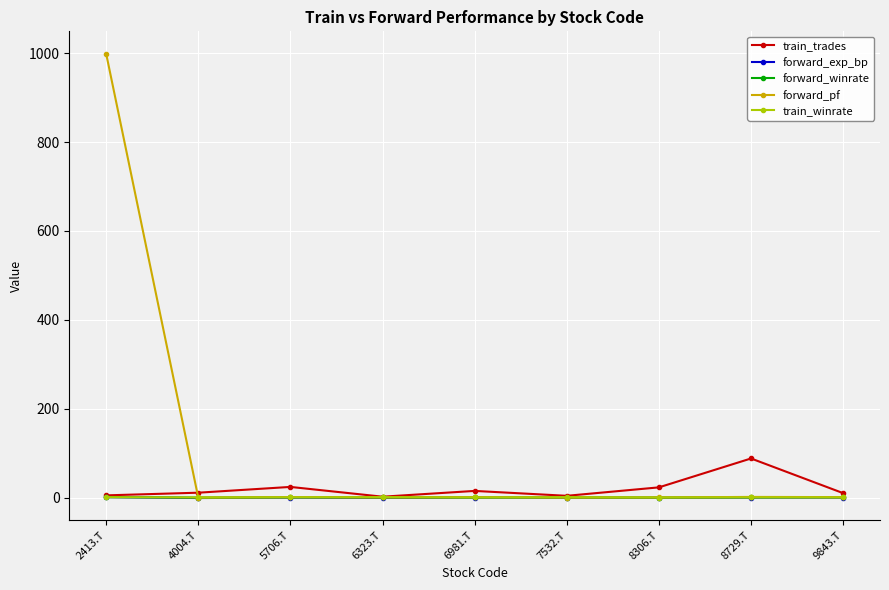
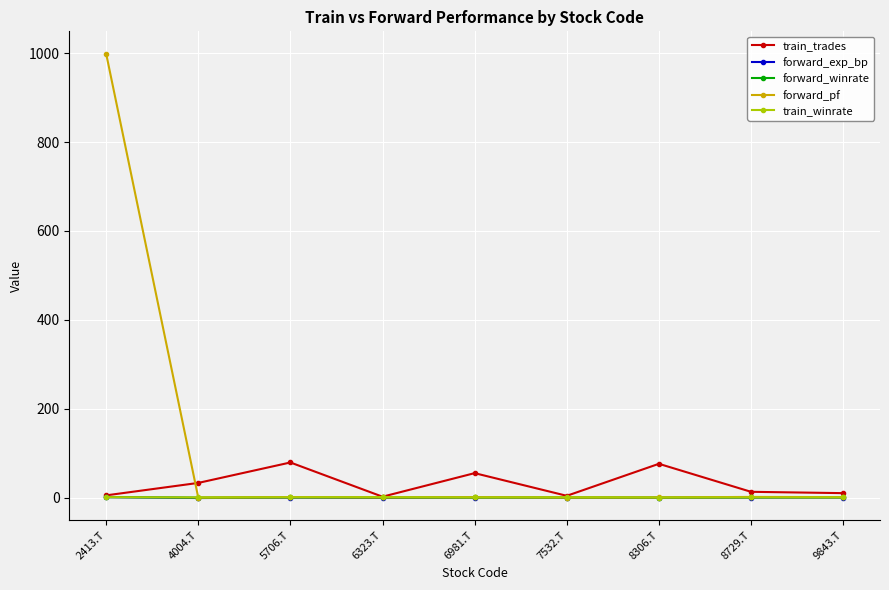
  {
    "train_trades": {
-     "4004.T": 10,
-     "5706.T": 20,
-     "6981.T": 20,
-     "8306.T": 20,
-     "8729.T": 90,
+     "4004.T": 30,
+     "5706.T": 80,
+     "6981.T": 60,
+     "8306.T": 80,
+     "8729.T": 10,
      "9843.T": 10
    }
  }
